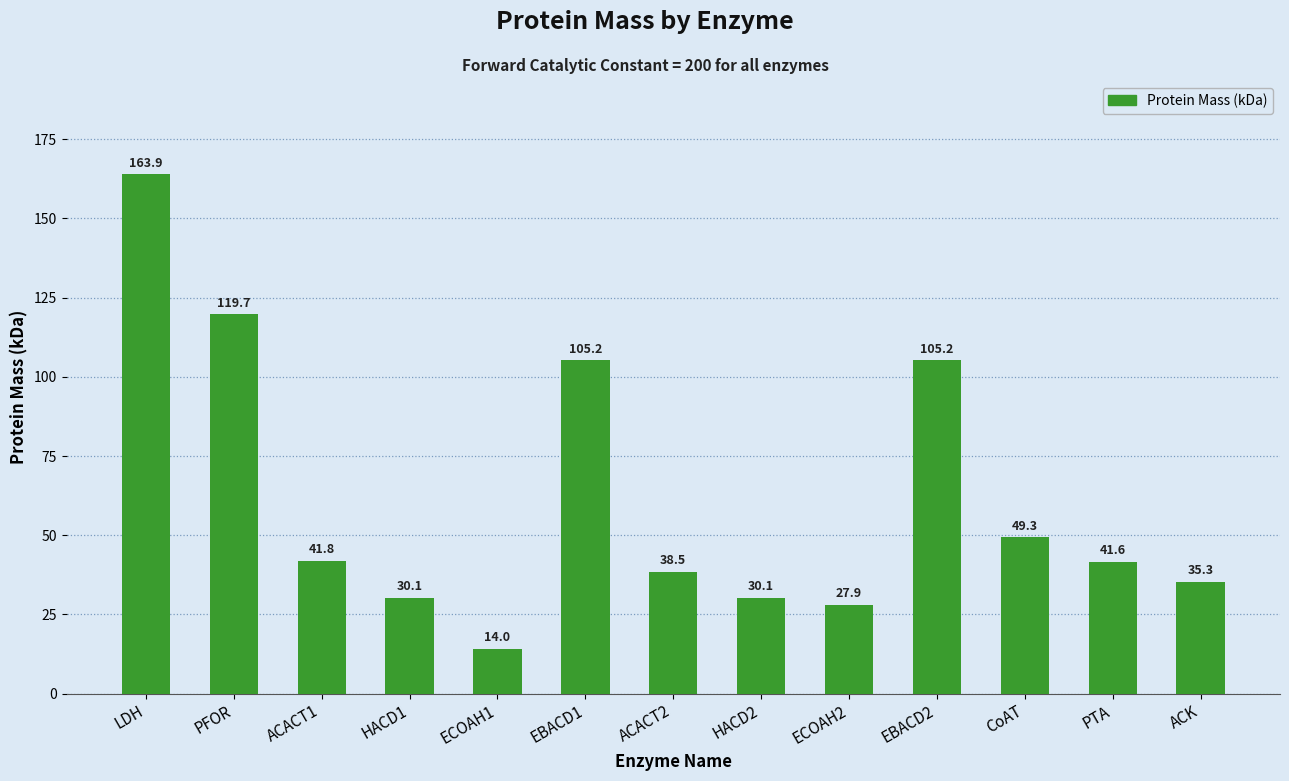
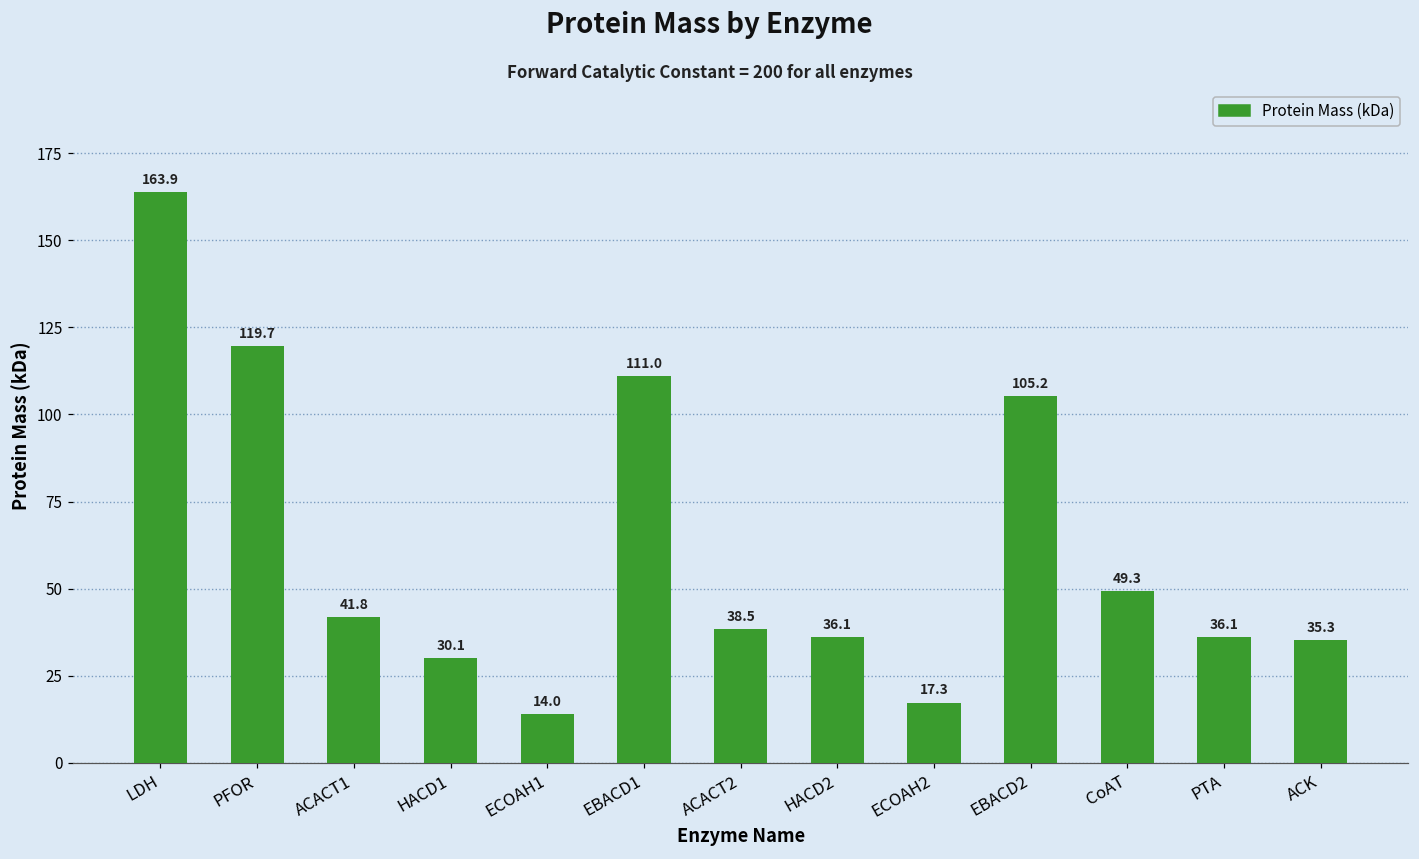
  {
    "LDH": 163.9,
    "PFOR": 119.7,
    "ACACT1": 41.8,
    "HACD1": 30.1,
    "ECOAH1": 14.0,
-   "EBACD1": 105.2,
+   "EBACD1": 111.0,
    "ACACT2": 38.5,
-   "HACD2": 30.1,
-   "ECOAH2": 27.9,
+   "HACD2": 36.1,
+   "ECOAH2": 17.3,
    "EBACD2": 105.2,
    "CoAT": 49.3,
-   "PTA": 41.6,
+   "PTA": 36.1,
    "ACK": 35.3
  }
